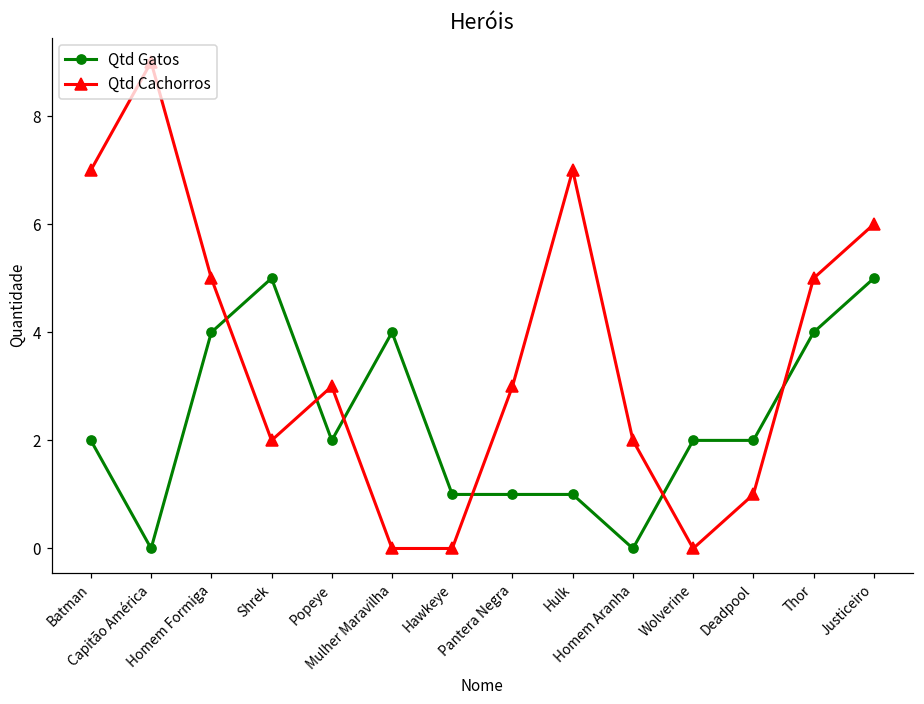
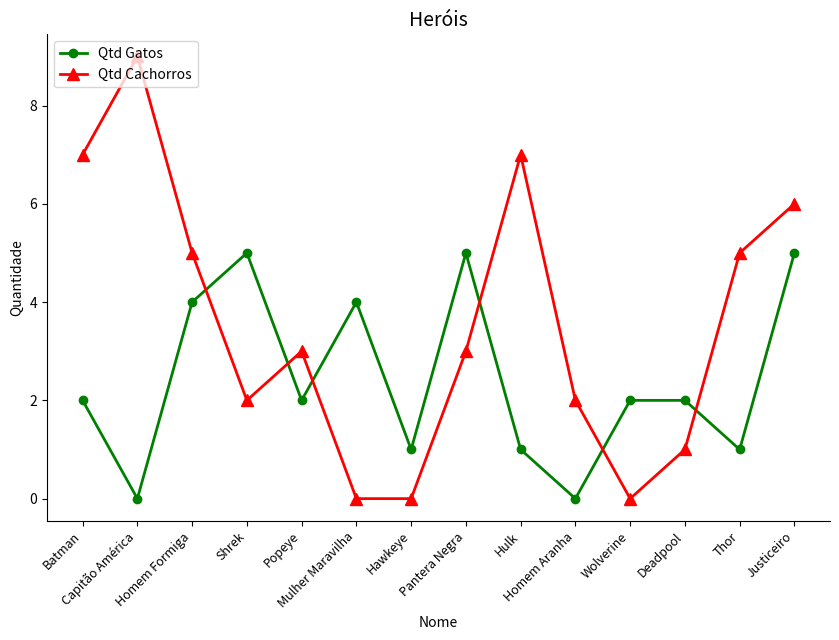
  {
    "Qtd Gatos": {
      "Batman": 2,
      "Capitão América": 0,
      "Homem Formiga": 4,
      "Shrek": 5,
      "Popeye": 2,
      "Mulher Maravilha": 4,
      "Hawkeye": 1,
-     "Pantera Negra": 1,
+     "Pantera Negra": 5,
      "Hulk": 1,
      "Homem Aranha": 0,
      "Wolverine": 2,
      "Deadpool": 2,
-     "Thor": 4,
+     "Thor": 1,
      "Justiceiro": 5
    },
    "Qtd Cachorros": {
      "Batman": 7,
      "Homem Formiga": 5,
      "Shrek": 2,
      "Popeye": 3,
      "Mulher Maravilha": 0,
      "Hawkeye": 0,
      "Pantera Negra": 3,
      "Hulk": 7,
      "Homem Aranha": 2,
      "Wolverine": 0,
      "Deadpool": 1,
      "Thor": 5,
      "Justiceiro": 6
    }
  }
